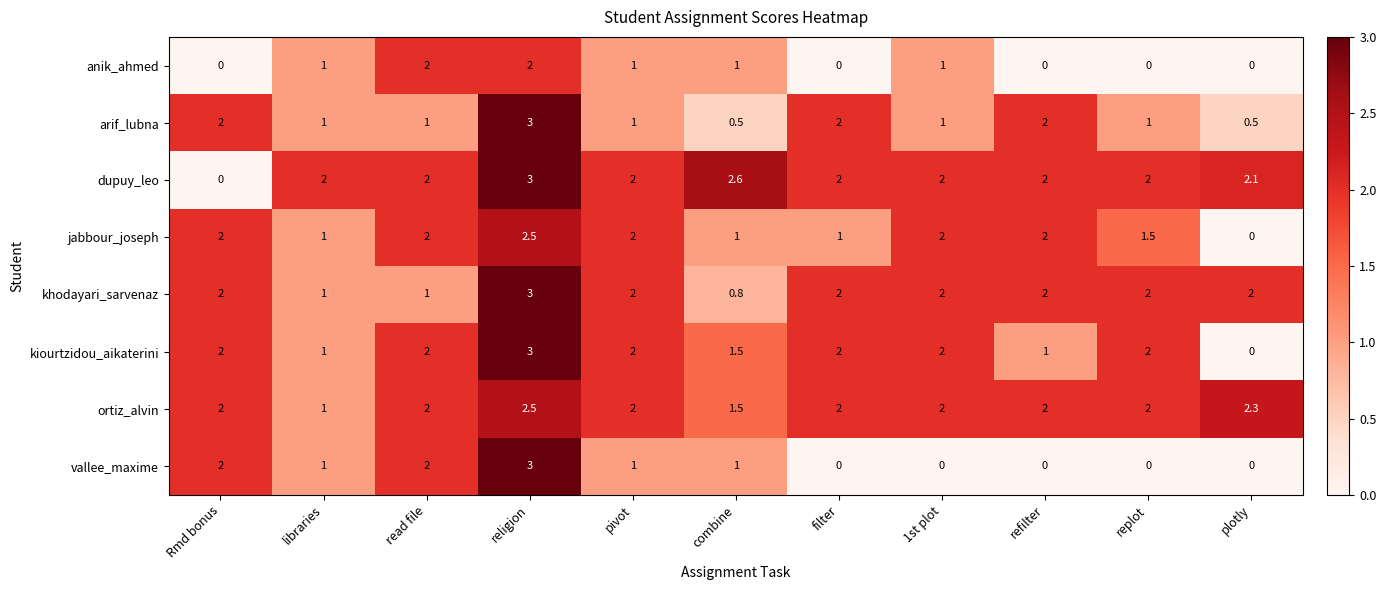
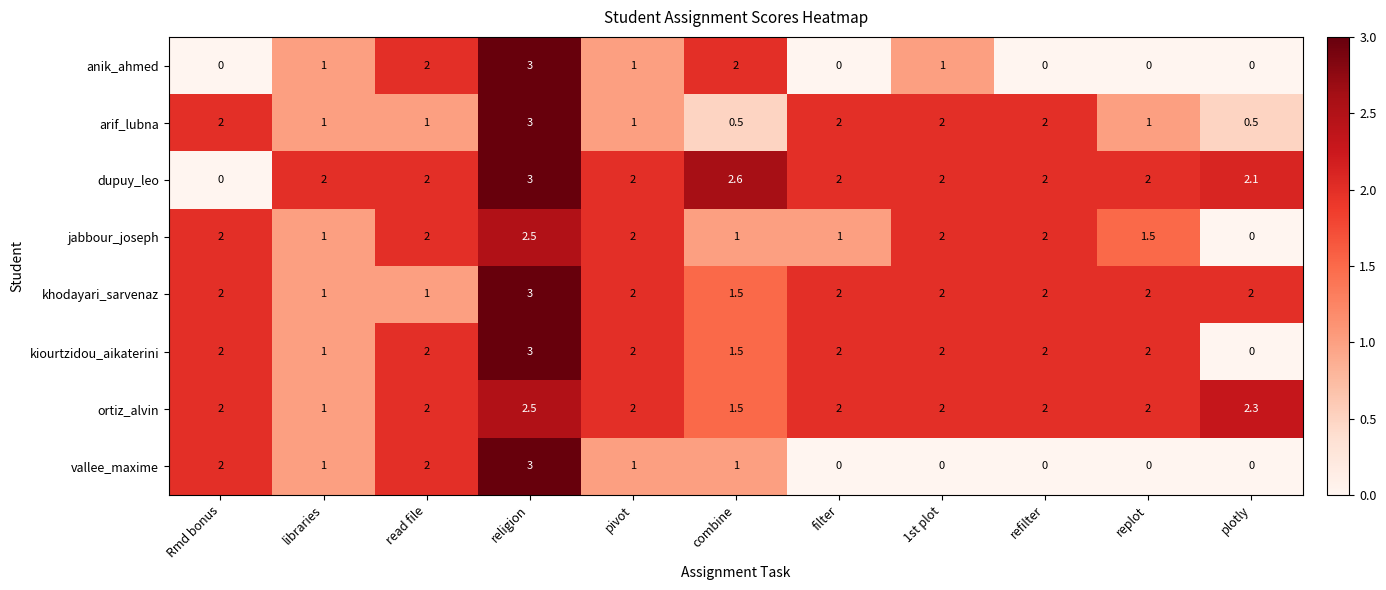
  {
    "anik_ahmed": {
      "Rmd bonus": 0,
      "libraries": 1,
      "read file": 2,
-     "religion": 2,
+     "religion": 3,
      "pivot": 1,
-     "combine": 1,
+     "combine": 2,
      "filter": 0,
      "1st plot": 1,
      "refilter": 0,
      "replot": 0,
      "plotly": 0
    },
    "arif_lubna": {
      "Rmd bonus": 2,
      "libraries": 1,
      "read file": 1,
      "religion": 3,
      "pivot": 1,
      "combine": 0.5,
      "filter": 2,
-     "1st plot": 1,
+     "1st plot": 2,
      "refilter": 2,
      "replot": 1,
      "plotly": 0.5
    },
    "dupuy_leo": {
      "Rmd bonus": 0,
      "libraries": 2,
      "read file": 2,
      "religion": 3,
      "pivot": 2,
      "combine": 2.6,
      "filter": 2,
      "1st plot": 2,
      "refilter": 2,
      "replot": 2,
      "plotly": 2.1
    },
    "jabbour_joseph": {
      "Rmd bonus": 2,
      "libraries": 1,
      "read file": 2,
      "religion": 2.5,
      "pivot": 2,
      "combine": 1,
      "filter": 1,
      "1st plot": 2,
      "refilter": 2,
      "replot": 1.5,
      "plotly": 0
    },
    "khodayari_sarvenaz": {
      "Rmd bonus": 2,
      "libraries": 1,
      "read file": 1,
      "religion": 3,
      "pivot": 2,
-     "combine": 0.8,
+     "combine": 1.5,
      "filter": 2,
      "1st plot": 2,
      "refilter": 2,
      "replot": 2,
      "plotly": 2
    },
    "kiourtzidou_aikaterini": {
      "Rmd bonus": 2,
      "libraries": 1,
      "read file": 2,
      "religion": 3,
      "pivot": 2,
      "combine": 1.5,
      "filter": 2,
      "1st plot": 2,
-     "refilter": 1,
+     "refilter": 2,
      "replot": 2,
      "plotly": 0
    },
    "ortiz_alvin": {
      "Rmd bonus": 2,
      "libraries": 1,
      "read file": 2,
      "religion": 2.5,
      "pivot": 2,
      "combine": 1.5,
      "filter": 2,
      "1st plot": 2,
      "refilter": 2,
      "replot": 2,
      "plotly": 2.3
    },
    "vallee_maxime": {
      "Rmd bonus": 2,
      "libraries": 1,
      "read file": 2,
      "religion": 3,
      "pivot": 1,
      "combine": 1,
      "filter": 0,
      "1st plot": 0,
      "refilter": 0,
      "replot": 0,
      "plotly": 0
    }
  }
